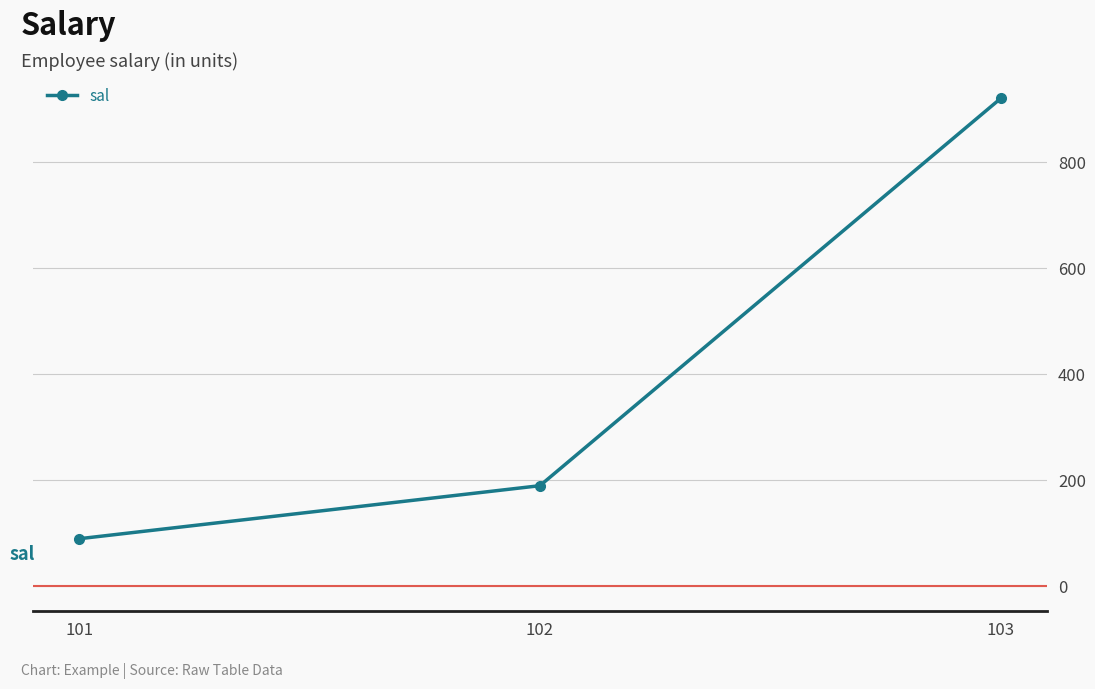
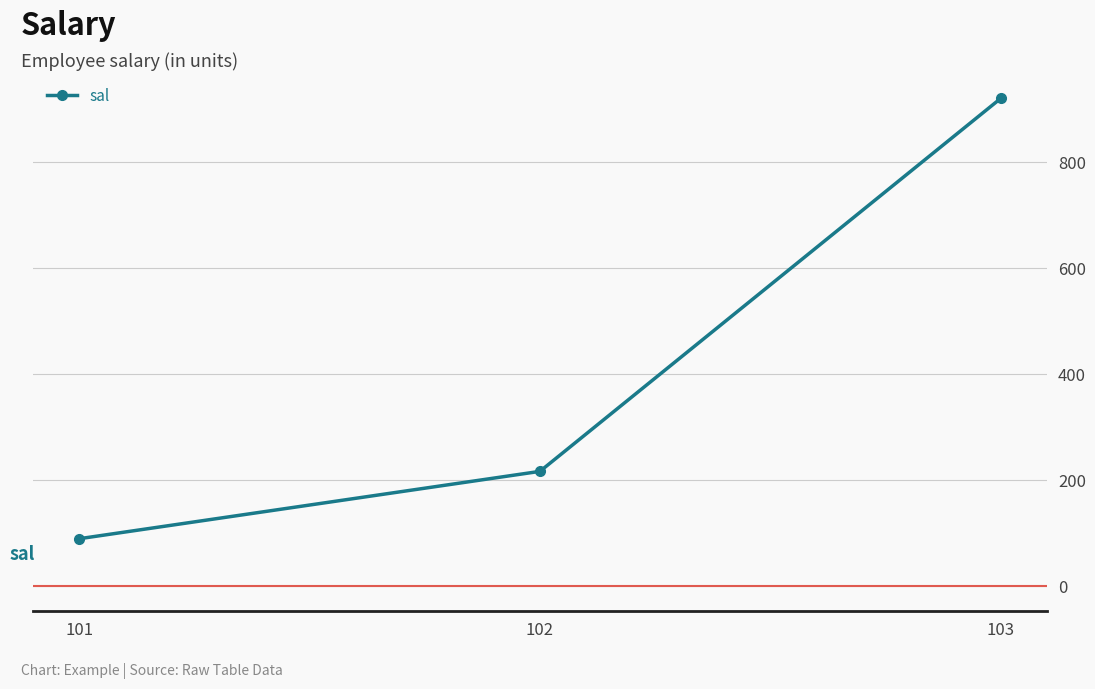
  {
    "101": 90,
-   "102": 190,
+   "102": 220,
    "103": 920
  }
